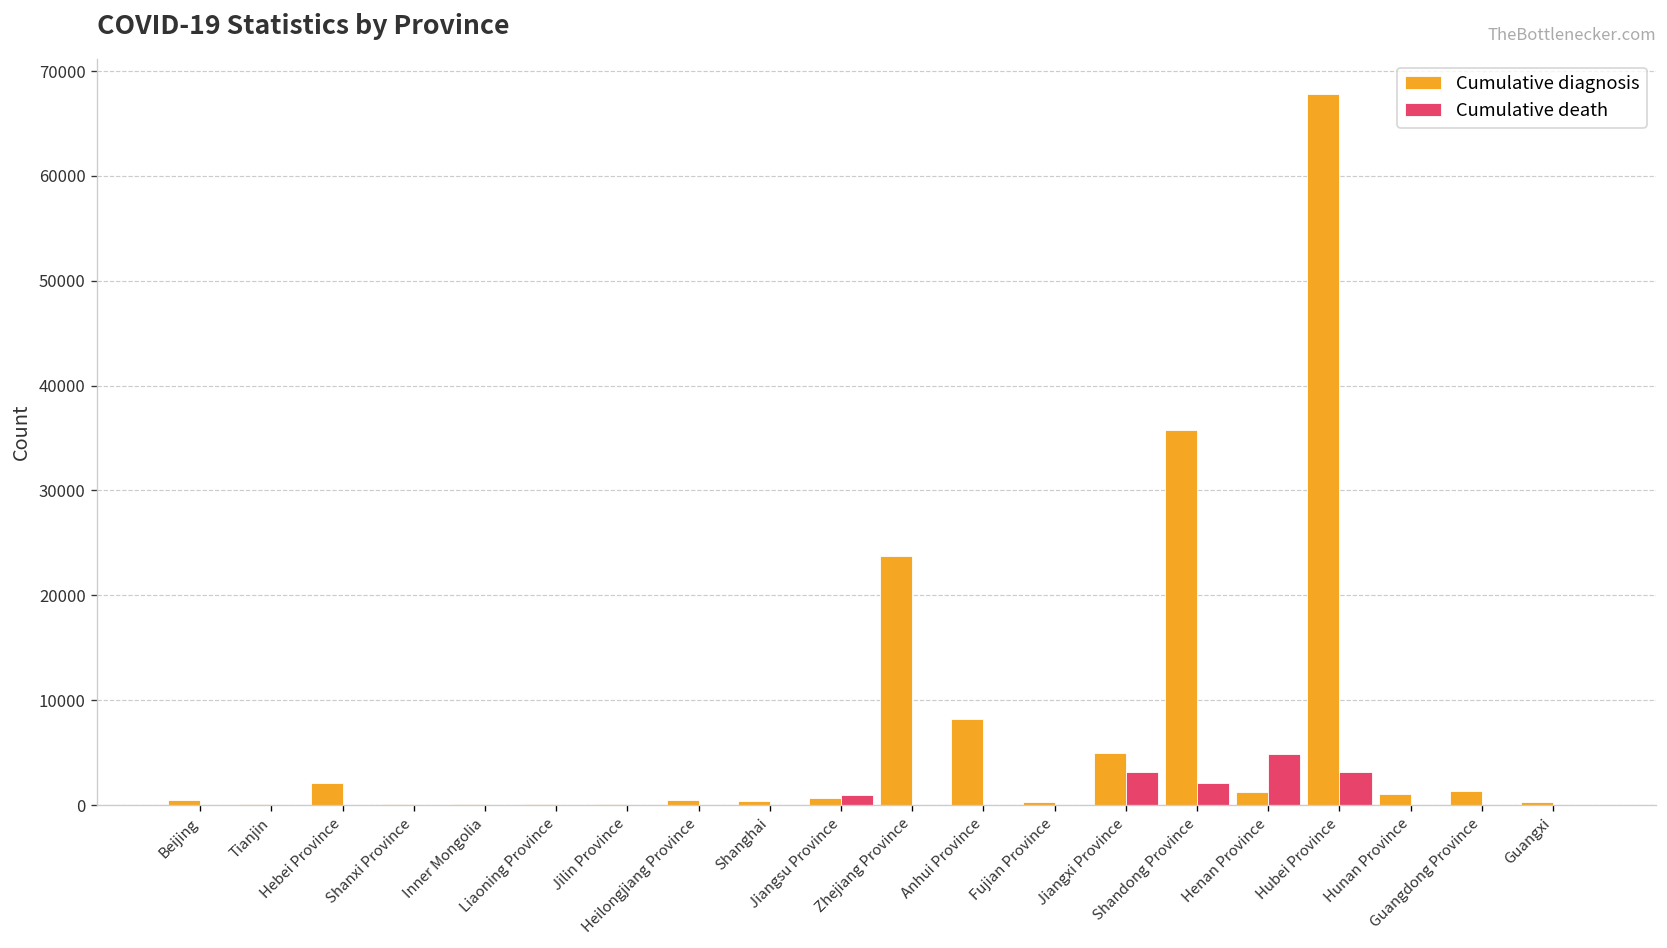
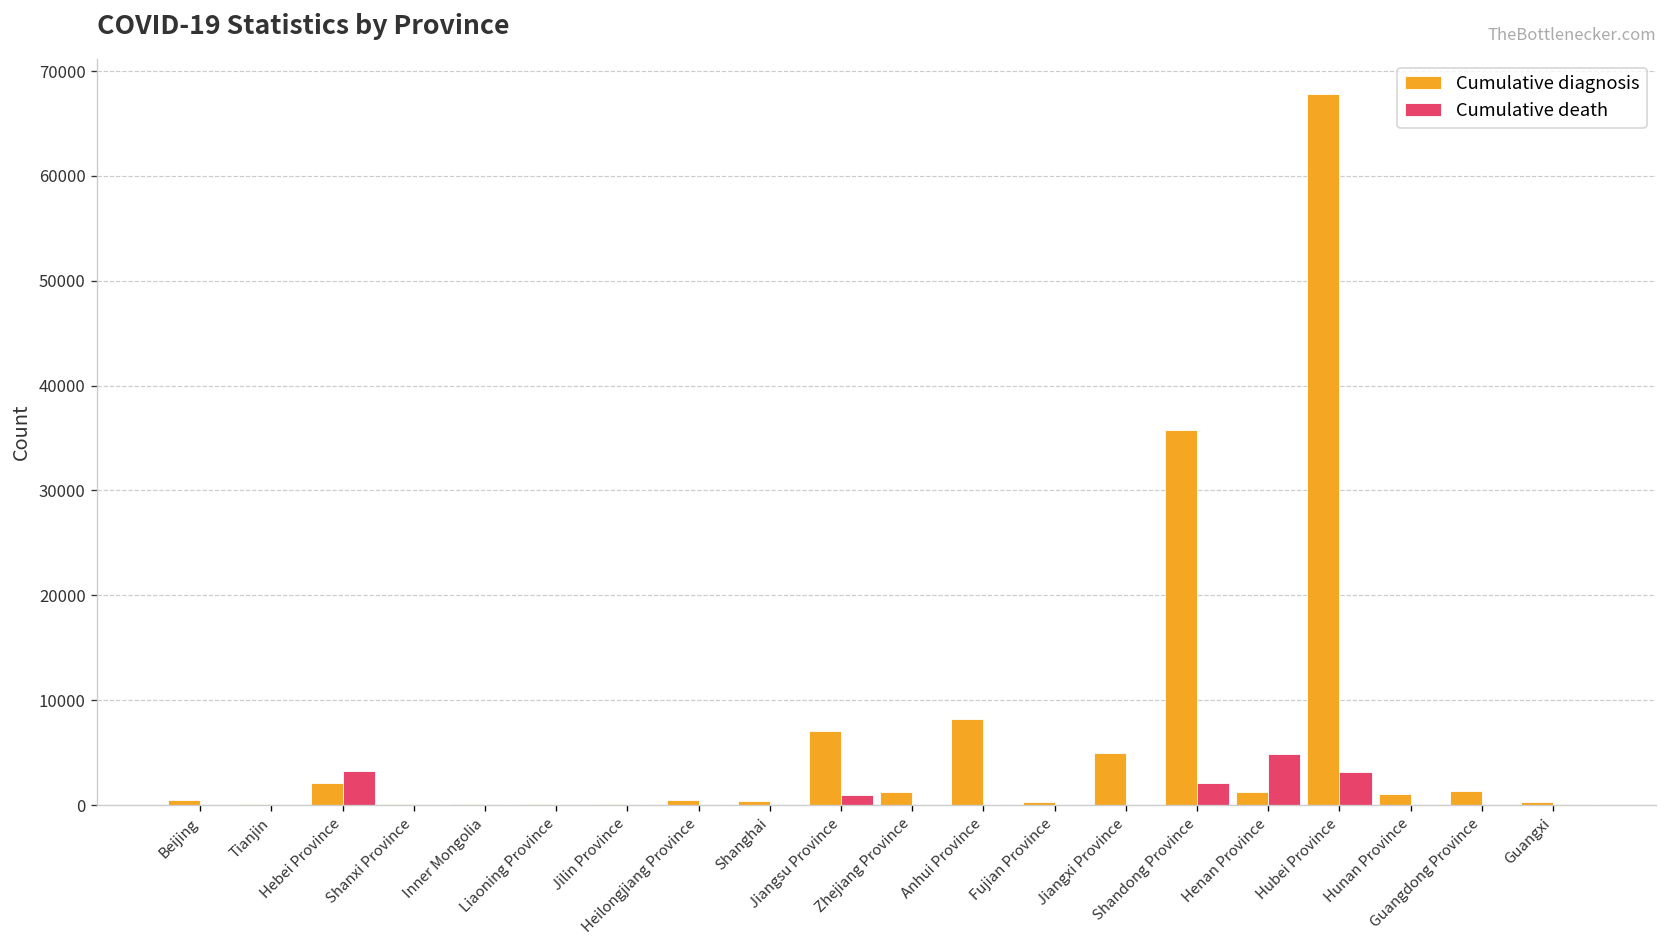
  {
    "Cumulative diagnosis": {
      "Beijing": 0,
      "Hebei Province": 2000,
      "Heilongjiang Province": 0,
      "Shanghai": 0,
-     "Jiangsu Province": 1000,
-     "Zhejiang Province": 24000,
+     "Jiangsu Province": 7000,
+     "Zhejiang Province": 1000,
      "Anhui Province": 8000,
      "Fujian Province": 0,
      "Jiangxi Province": 5000,
      "Shandong Province": 36000,
      "Henan Province": 1000,
      "Hubei Province": 68000,
      "Hunan Province": 1000,
      "Guangdong Province": 1000
    },
    "Cumulative death": {
-     "Hebei Province": 0,
+     "Hebei Province": 3000,
      "Shanxi Province": 0,
      "Jiangsu Province": 1000,
-     "Jiangxi Province": 3000,
+     "Jiangxi Province": 0,
      "Shandong Province": 2000,
      "Henan Province": 5000,
      "Hubei Province": 3000
    }
  }
